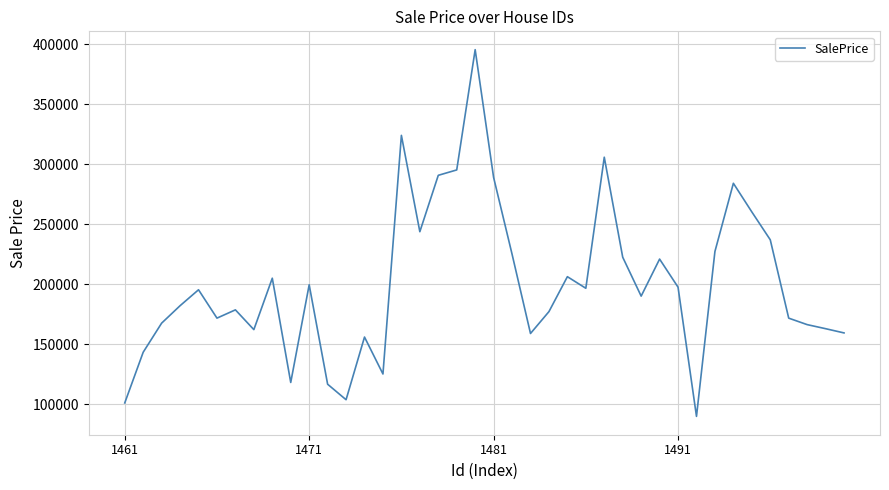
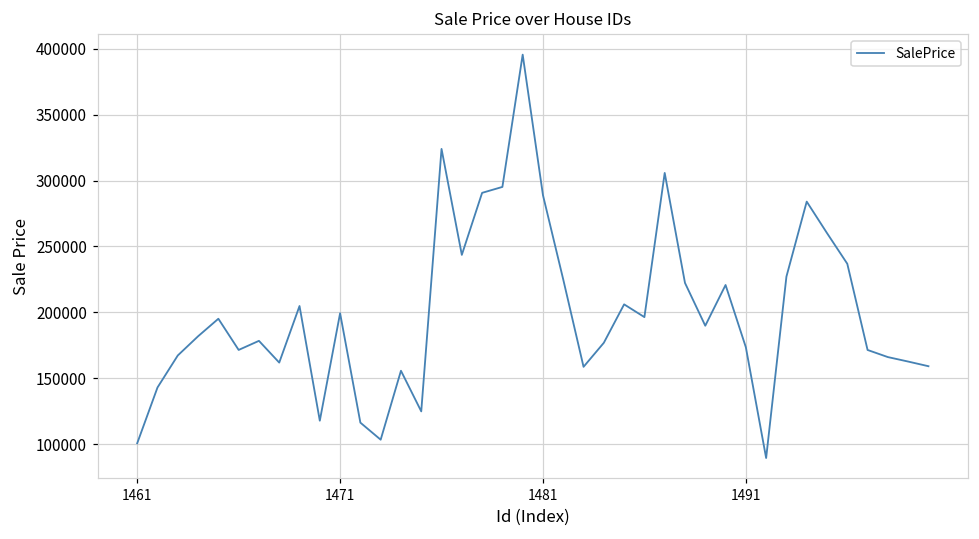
  {
    "1461": 101000,
    "1471": 199000,
    "1481": 289000,
-   "1491": 197000
+   "1491": 174000
  }
